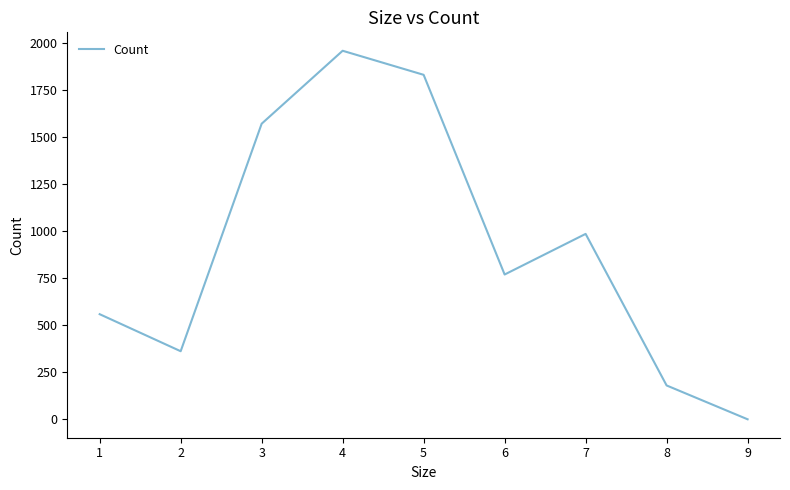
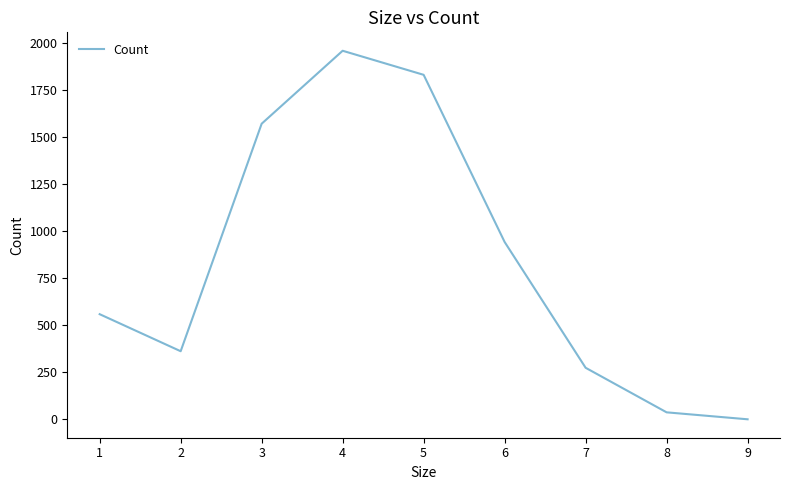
  {
    "1": 560,
    "2": 360,
    "3": 1570,
    "4": 1960,
    "5": 1830,
-   "6": 770,
-   "7": 990,
-   "8": 180,
+   "6": 940,
+   "7": 280,
+   "8": 40,
    "9": 0
  }
